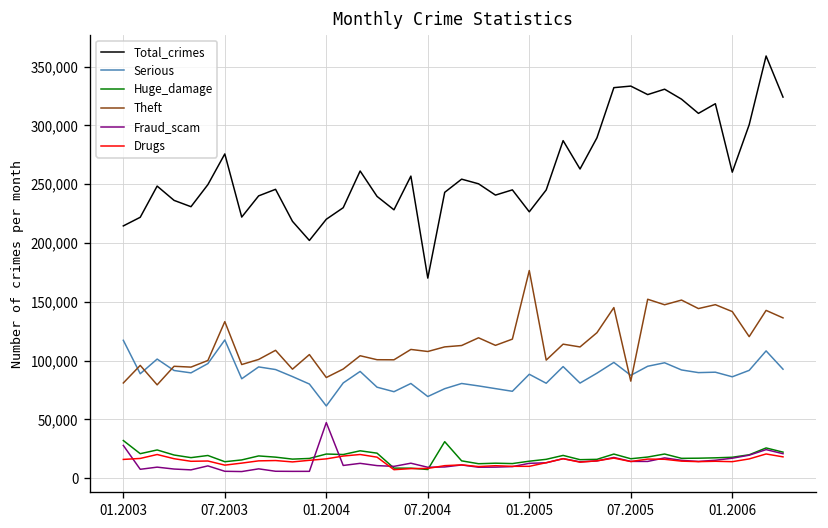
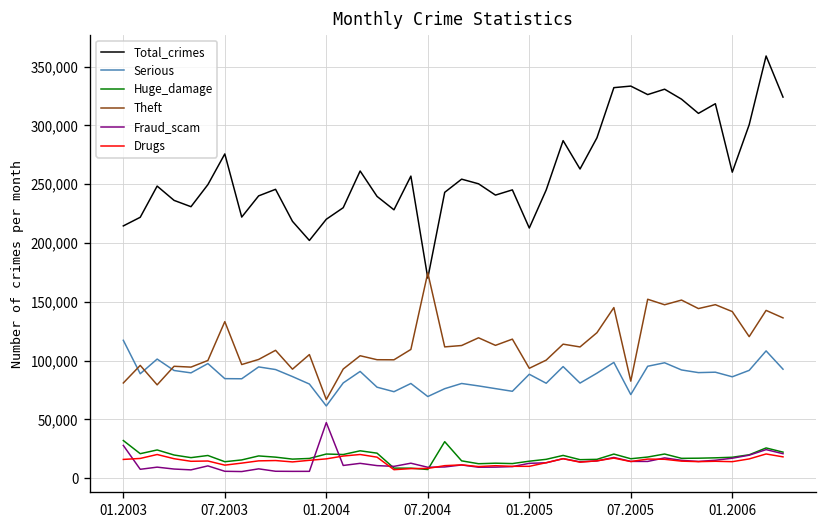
  {
    "Total_crimes": {
      "01.2003": "210,000",
      "07.2003": "280,000",
      "01.2004": "220,000",
      "07.2004": "170,000",
-     "01.2005": "230,000",
+     "01.2005": "210,000",
      "07.2005": "330,000",
      "01.2006": "260,000"
    },
    "Serious": {
      "01.2003": "120,000",
-     "07.2003": "120,000",
+     "07.2003": "80,000",
      "01.2004": "60,000",
      "07.2004": "70,000",
      "01.2005": "90,000",
-     "07.2005": "90,000",
+     "07.2005": "70,000",
      "01.2006": "90,000"
    },
    "Huge_damage": {
      "01.2003": "30,000",
      "07.2003": "10,000",
      "01.2004": "20,000"
    },
    "Theft": {
      "01.2003": "80,000",
      "07.2003": "130,000",
-     "01.2004": "90,000",
-     "07.2004": "110,000",
-     "01.2005": "180,000",
+     "01.2004": "70,000",
+     "07.2004": "170,000",
+     "01.2005": "90,000",
      "07.2005": "80,000",
      "01.2006": "140,000"
    },
    "Fraud_scam": {
      "01.2003": "30,000",
      "07.2003": "10,000",
      "01.2004": "50,000"
    },
    "Drugs": {
      "01.2003": "20,000",
      "07.2003": "10,000",
      "01.2004": "20,000",
      "01.2006": "10,000"
    }
  }
